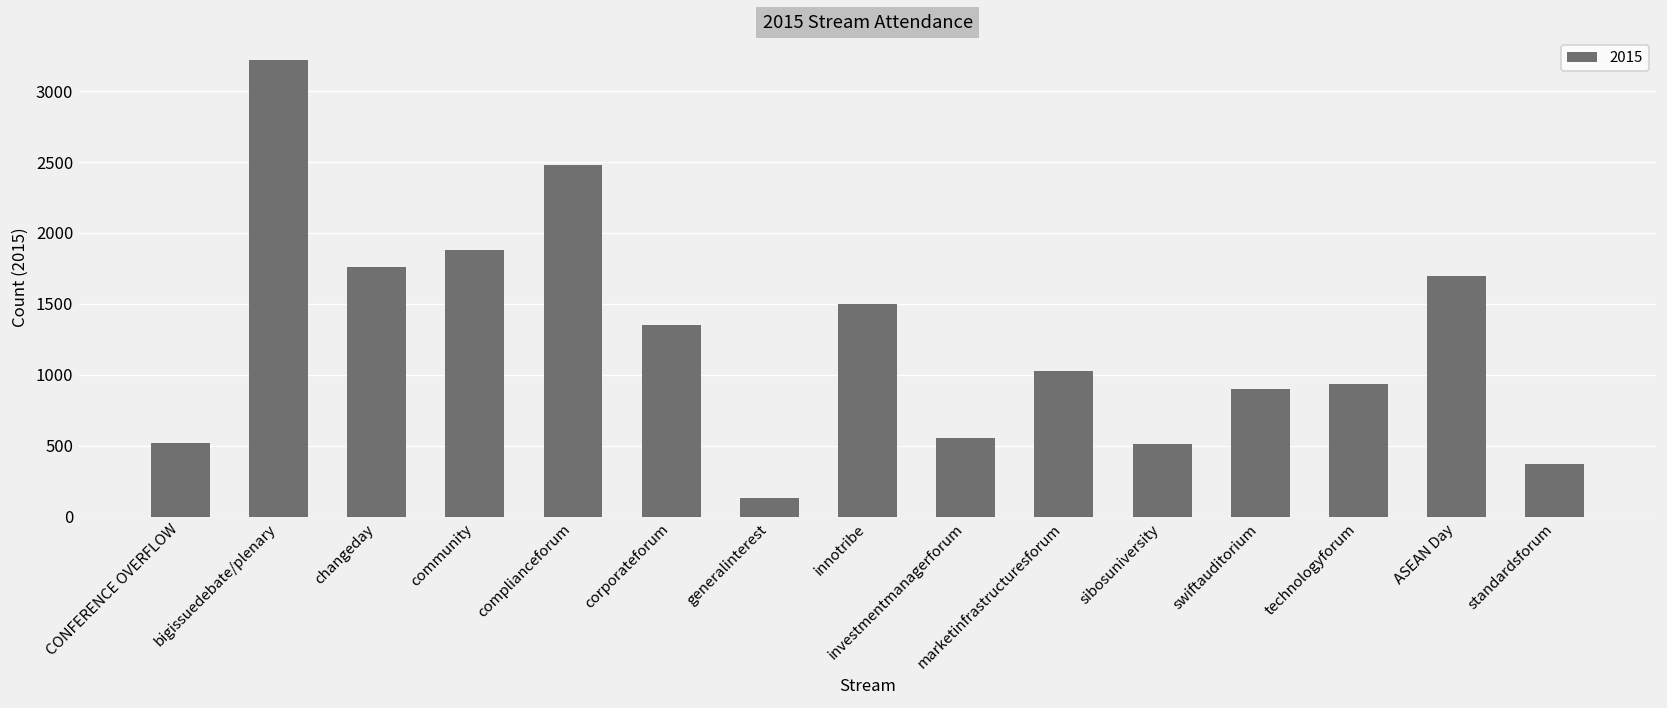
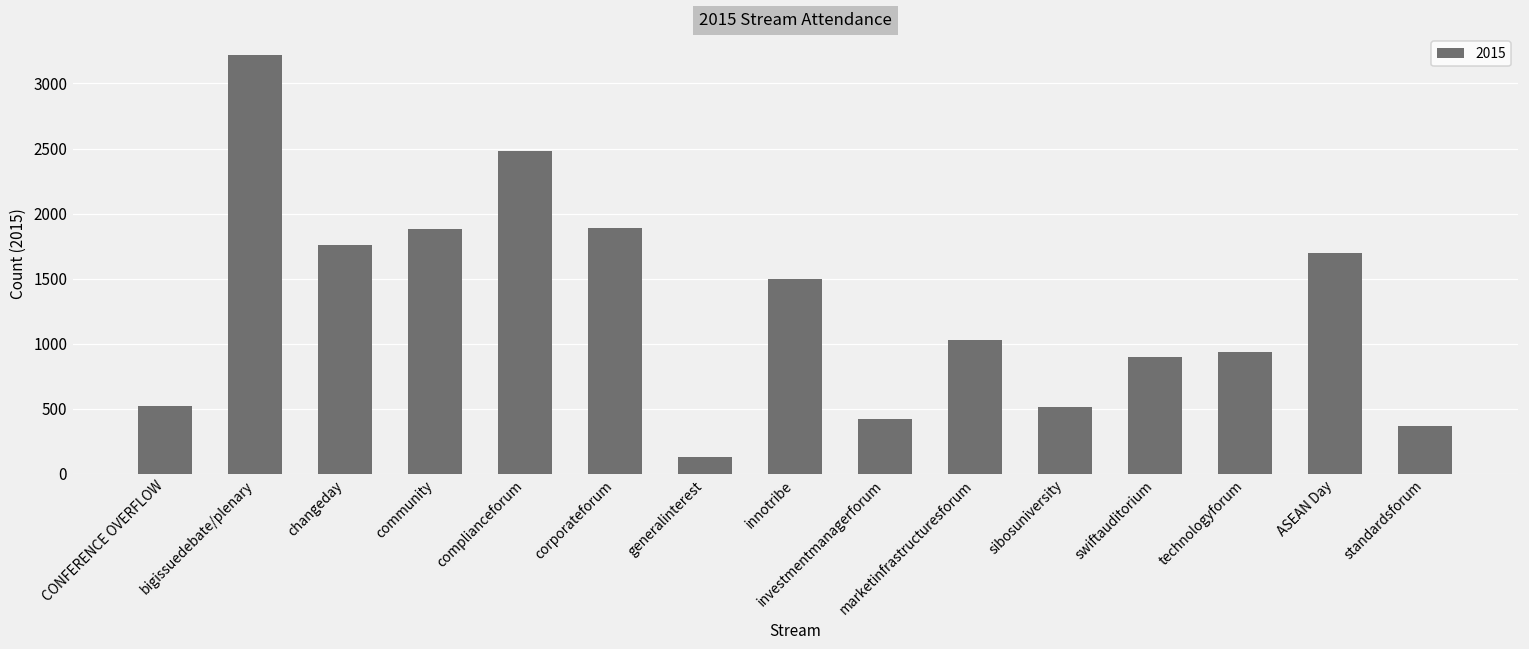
  {
    "CONFERENCE OVERFLOW": 520,
    "bigissuedebate/plenary": 3220,
    "changeday": 1760,
    "community": 1880,
    "complianceforum": 2480,
-   "corporateforum": 1350,
+   "corporateforum": 1890,
    "generalinterest": 130,
    "innotribe": 1500,
-   "investmentmanagerforum": 560,
+   "investmentmanagerforum": 420,
    "marketinfrastructuresforum": 1030,
    "sibosuniversity": 510,
    "swiftauditorium": 900,
    "technologyforum": 930,
    "ASEAN Day": 1690,
    "standardsforum": 370
  }
